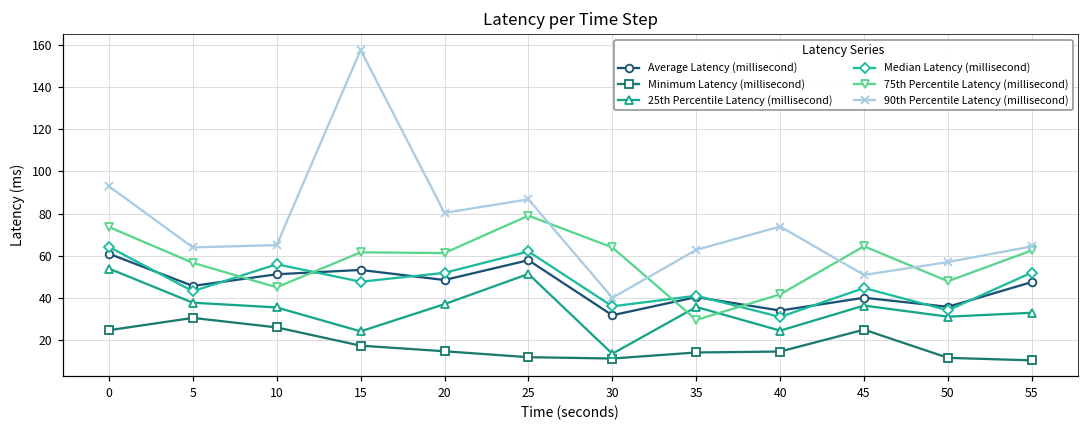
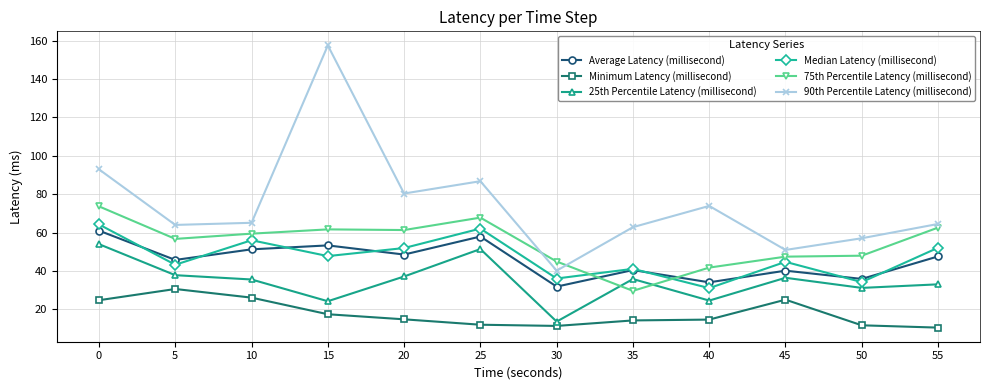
  {
    "75th Percentile Latency (millisecond)": {
      "0": 74,
      "5": 57,
-     "10": 45,
+     "10": 59,
      "15": 62,
      "20": 61,
-     "25": 79,
-     "30": 64,
+     "25": 68,
+     "30": 45,
      "35": 30,
      "40": 42,
-     "45": 65,
+     "45": 47,
      "50": 48,
      "55": 63
    },
    "90th Percentile Latency (millisecond)": {
      "0": 93,
      "5": 64,
      "10": 65,
      "15": 157,
      "20": 80,
      "25": 87,
      "30": 40,
      "35": 63,
      "40": 74,
      "45": 51,
      "50": 57,
      "55": 64
    }
  }
